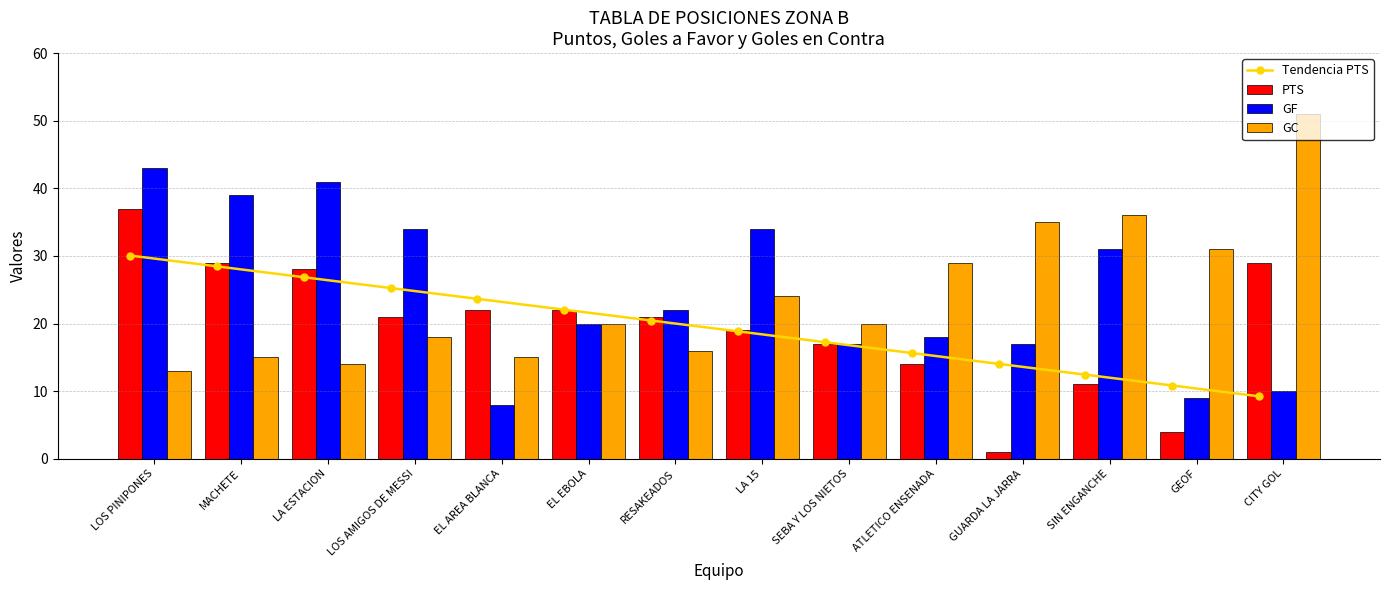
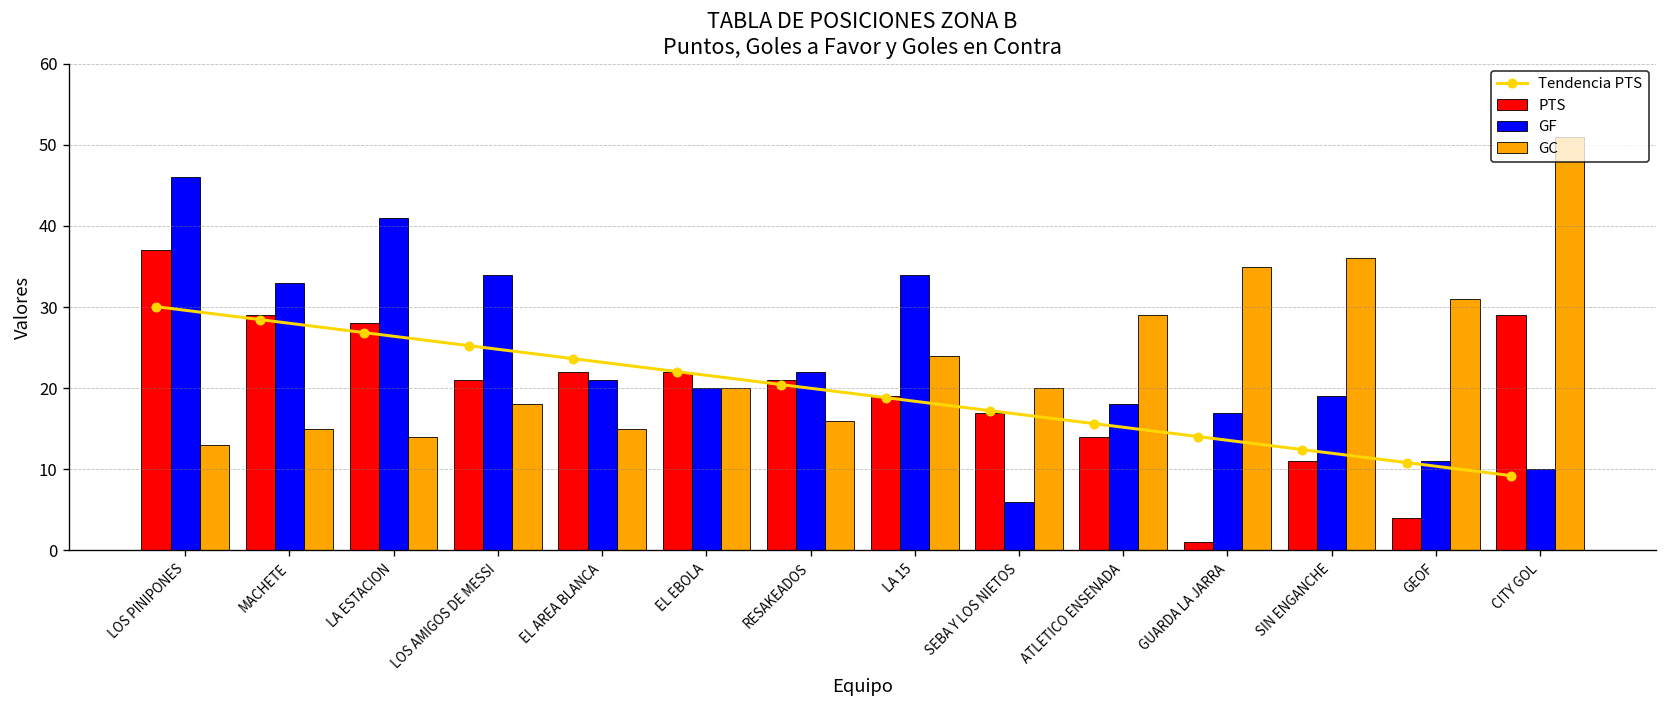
  {
    "PTS": {
      "LOS PINIPONES": 37,
      "MACHETE": 29,
      "LA ESTACION": 28,
      "LOS AMIGOS DE MESSI": 21,
      "EL AREA BLANCA": 22,
      "EL EBOLA": 22,
      "RESAKEADOS": 21,
      "LA 15": 19,
      "SEBA Y LOS NIETOS": 17,
      "ATLETICO ENSENADA": 14,
      "GUARDA LA JARRA": 1,
      "SIN ENGANCHE": 11,
      "GEOF": 4,
      "CITY GOL": 29
    },
    "GF": {
-     "LOS PINIPONES": 43,
-     "MACHETE": 39,
+     "LOS PINIPONES": 46,
+     "MACHETE": 33,
      "LA ESTACION": 41,
      "LOS AMIGOS DE MESSI": 34,
-     "EL AREA BLANCA": 8,
+     "EL AREA BLANCA": 21,
      "EL EBOLA": 20,
      "RESAKEADOS": 22,
      "LA 15": 34,
-     "SEBA Y LOS NIETOS": 17,
+     "SEBA Y LOS NIETOS": 6,
      "ATLETICO ENSENADA": 18,
      "GUARDA LA JARRA": 17,
-     "SIN ENGANCHE": 31,
-     "GEOF": 9,
+     "SIN ENGANCHE": 19,
+     "GEOF": 11,
      "CITY GOL": 10
    }
  }
